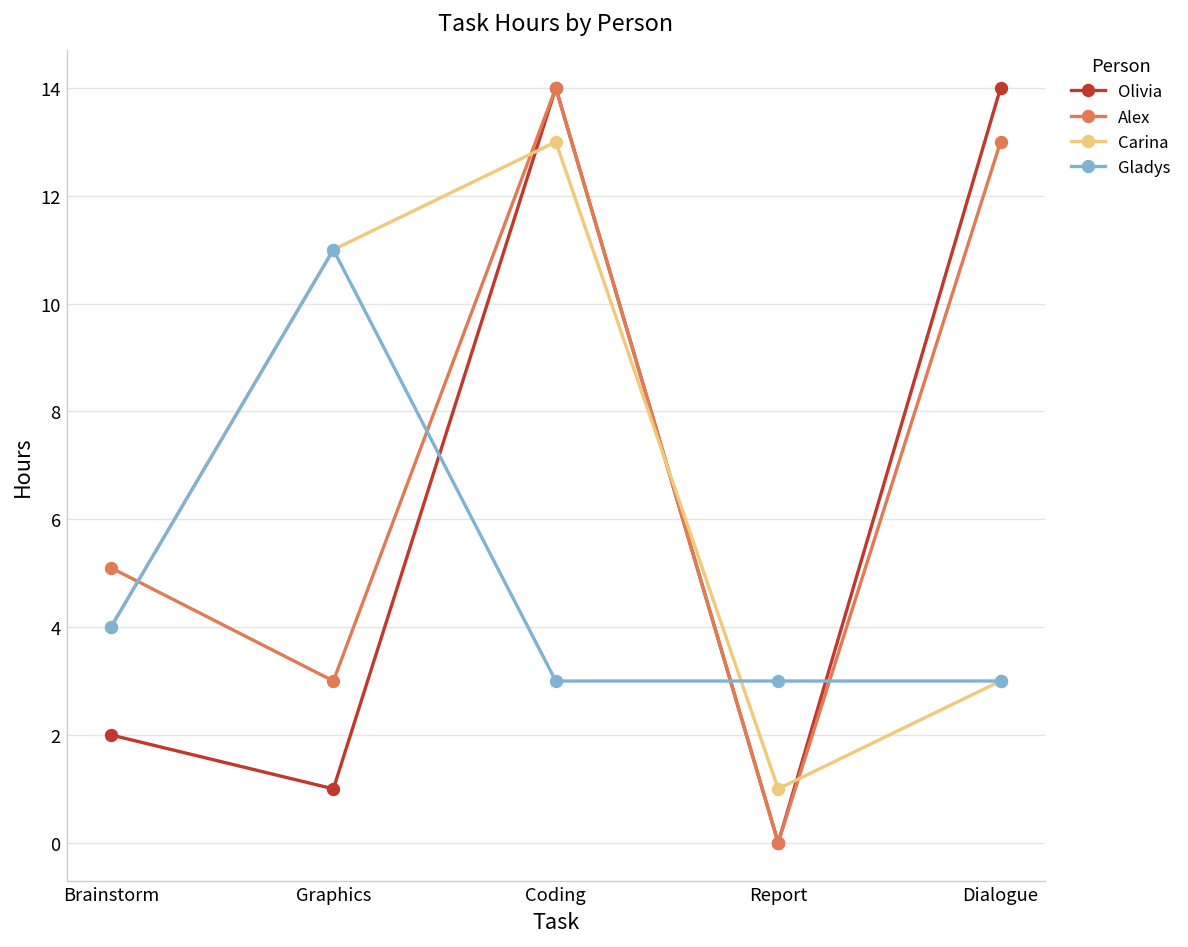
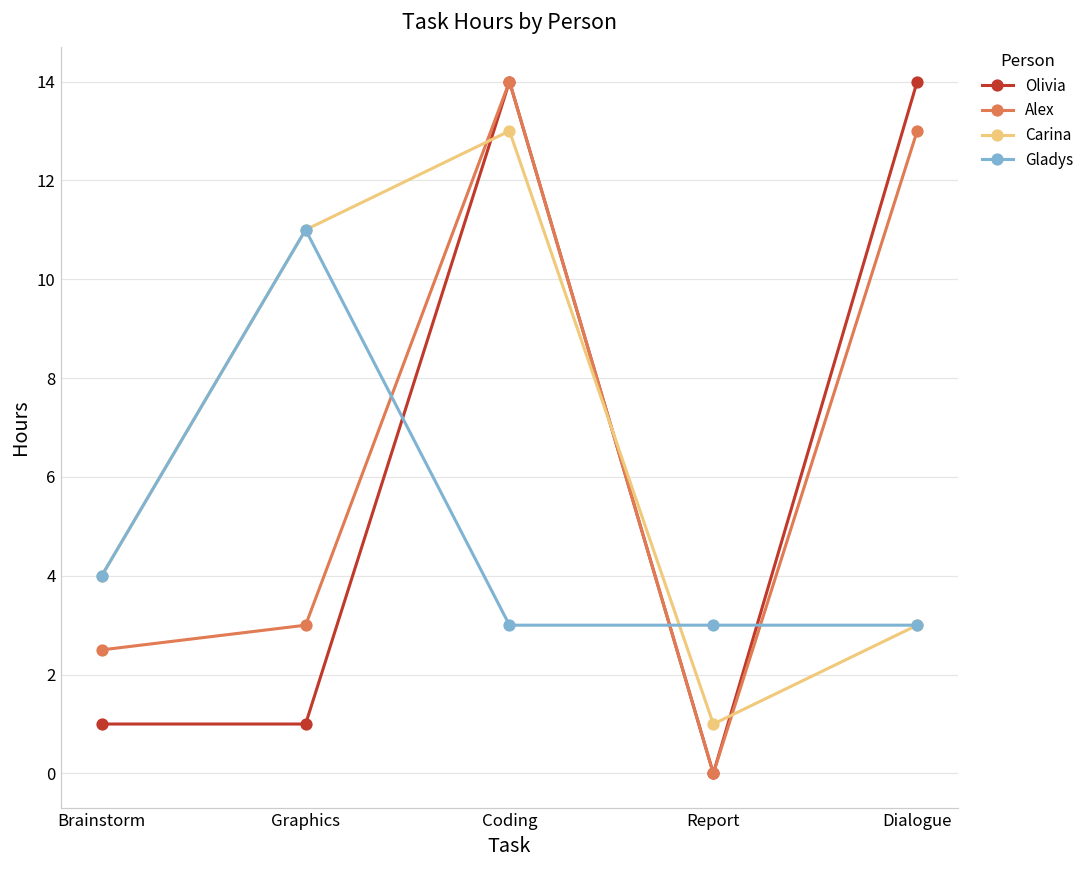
  {
    "Olivia": {
-     "Brainstorm": 2,
+     "Brainstorm": 1,
      "Graphics": 1,
      "Dialogue": 14
    },
    "Alex": {
-     "Brainstorm": 5.1,
+     "Brainstorm": 2.5,
      "Graphics": 3.0,
      "Dialogue": 13.0
    },
    "Carina": {
      "Coding": 13.0,
      "Report": 1.0
    },
    "Gladys": {
      "Coding": 3.0,
      "Report": 3.0
    }
  }
